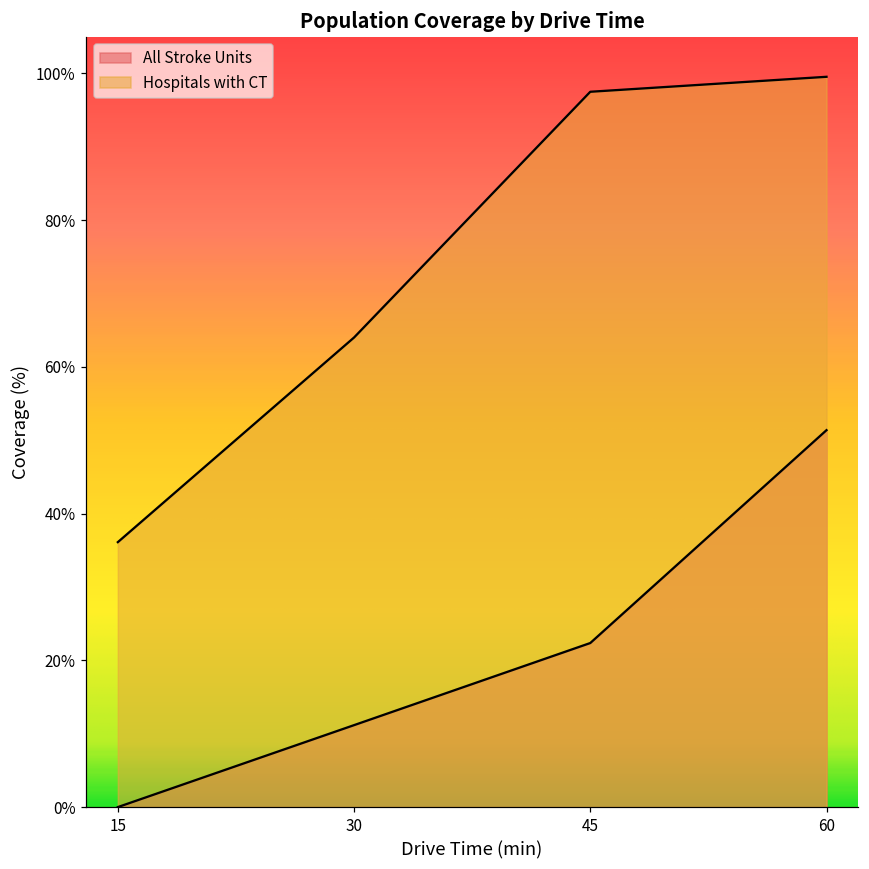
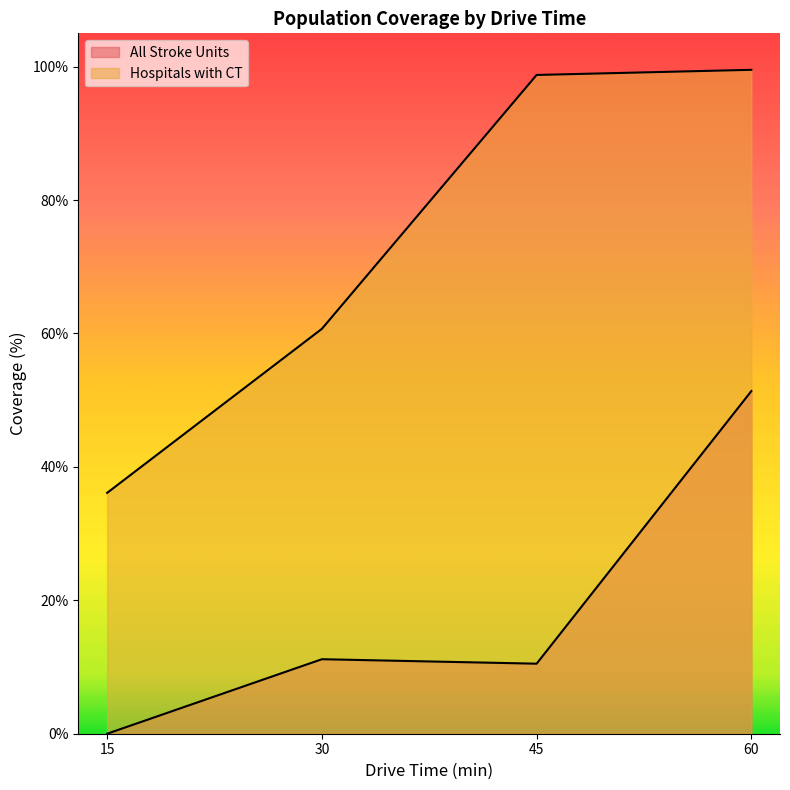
  {
    "All Stroke Units": {
      "15": "0%",
      "30": "11%",
-     "45": "22%",
+     "45": "11%",
      "60": "51%"
    },
    "Hospitals with CT": {
      "15": "36%",
-     "30": "64%",
-     "45": "97%",
+     "30": "61%",
+     "45": "99%",
      "60": "100%"
    }
  }
